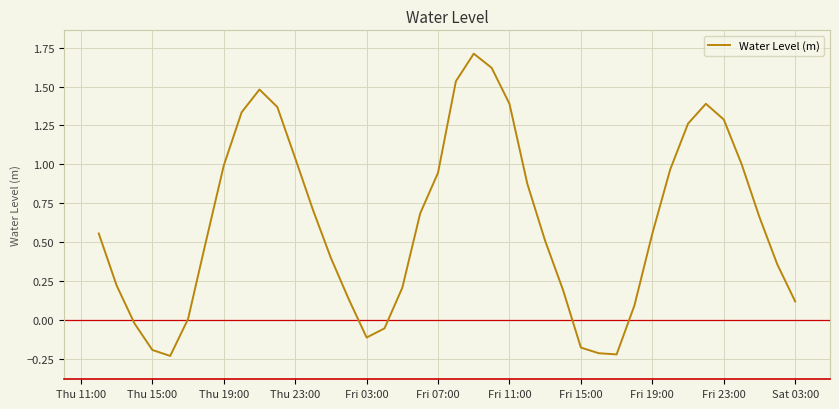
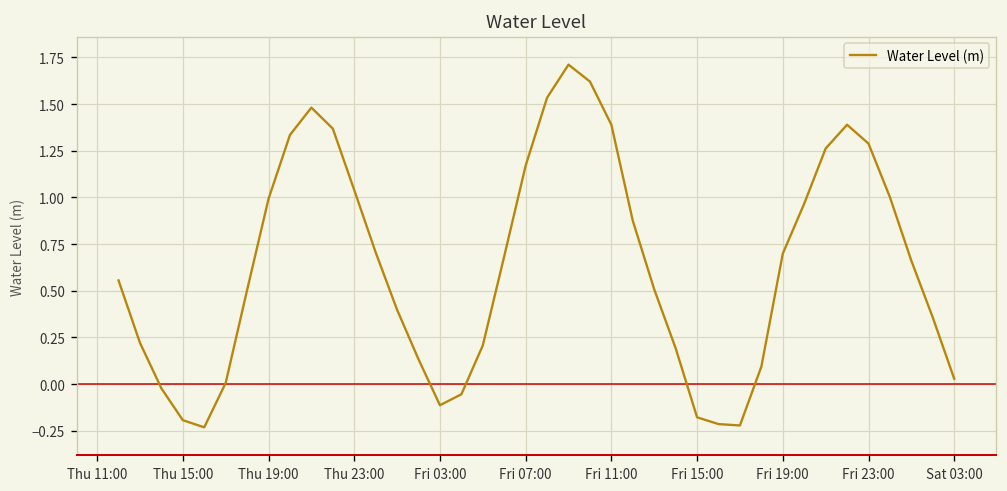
  {
    "Thu 15:00": -0.19,
    "Thu 19:00": 0.99,
    "Thu 23:00": 1.04,
    "Fri 03:00": -0.11,
-   "Fri 07:00": 0.95,
+   "Fri 07:00": 1.17,
    "Fri 11:00": 1.39,
    "Fri 15:00": -0.18,
-   "Fri 19:00": 0.55,
+   "Fri 19:00": 0.70,
    "Fri 23:00": 1.29,
-   "Sat 03:00": 0.12
+   "Sat 03:00": 0.03
  }
